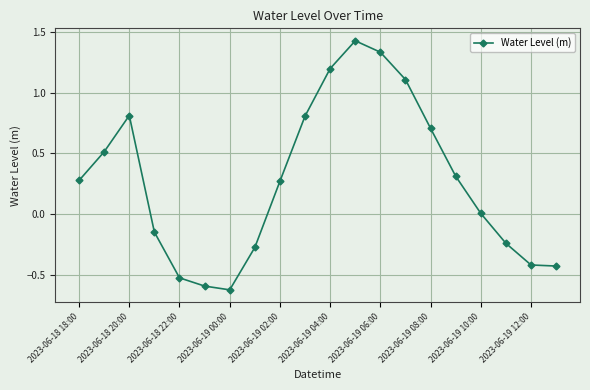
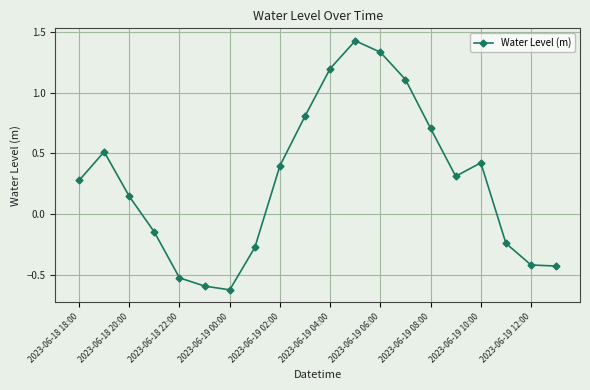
  {
    "2023-06-18 18:00": 0.28,
-   "2023-06-18 20:00": 0.81,
+   "2023-06-18 20:00": 0.15,
    "2023-06-18 22:00": -0.52,
    "2023-06-19 00:00": -0.62,
-   "2023-06-19 02:00": 0.27,
+   "2023-06-19 02:00": 0.40,
    "2023-06-19 04:00": 1.20,
    "2023-06-19 06:00": 1.33,
    "2023-06-19 08:00": 0.71,
-   "2023-06-19 10:00": 0.01,
+   "2023-06-19 10:00": 0.42,
    "2023-06-19 12:00": -0.42
  }
